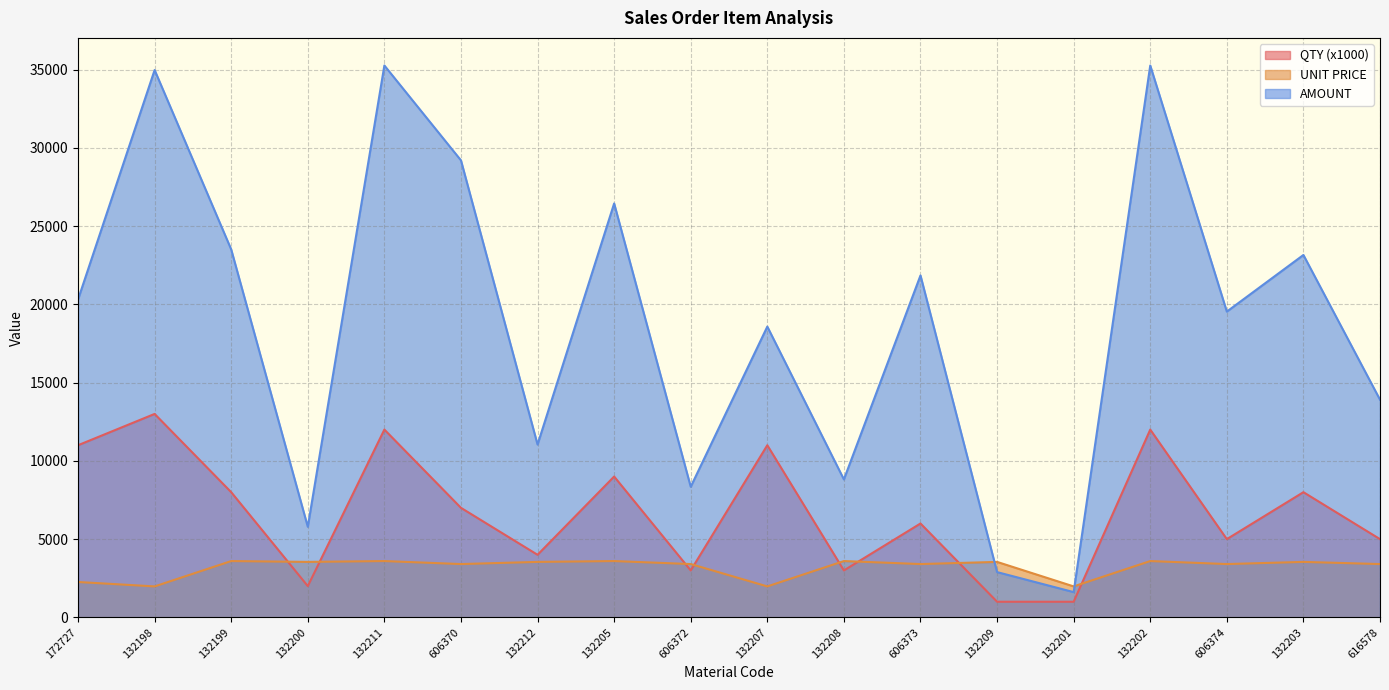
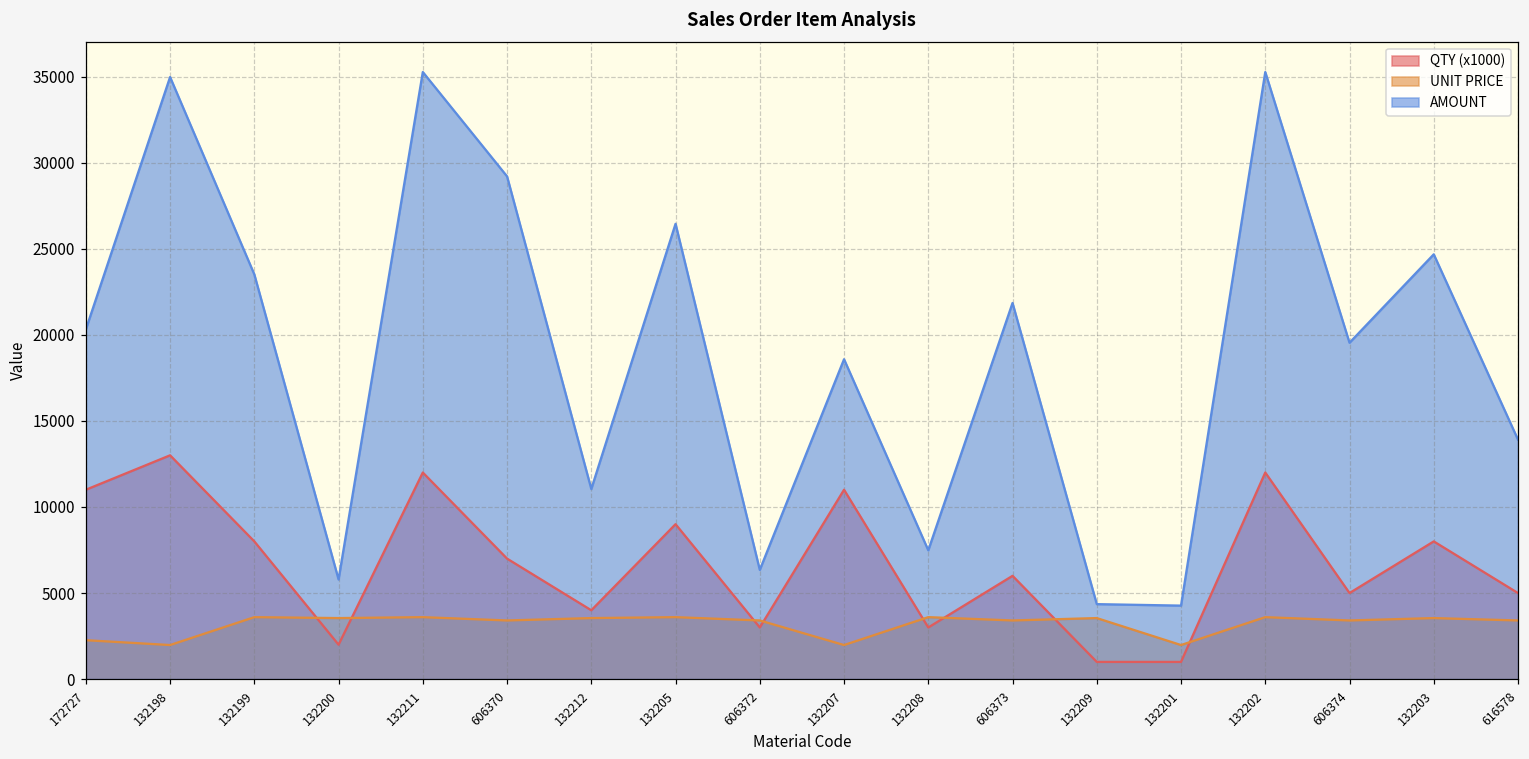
  {
    "AMOUNT": {
      "172727": 20300,
      "132198": 35000,
      "132199": 23500,
      "132200": 5800,
      "132211": 35300,
      "606370": 29200,
      "132212": 11000,
      "132205": 26400,
-     "606372": 8300,
+     "606372": 6300,
      "132207": 18600,
-     "132208": 8800,
+     "132208": 7500,
      "606373": 21800,
-     "132209": 2900,
-     "132201": 1600,
+     "132209": 4400,
+     "132201": 4300,
      "132202": 35300,
      "606374": 19500,
-     "132203": 23200,
+     "132203": 24700,
      "616578": 13900
    }
  }
